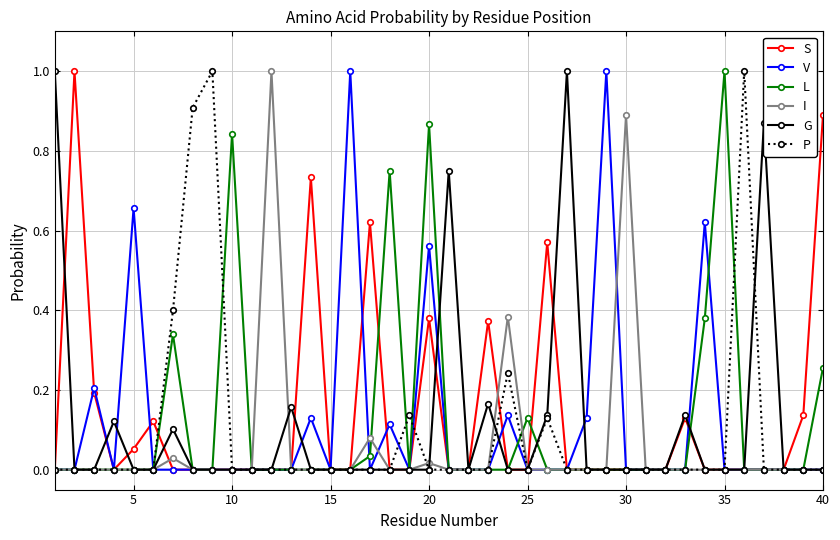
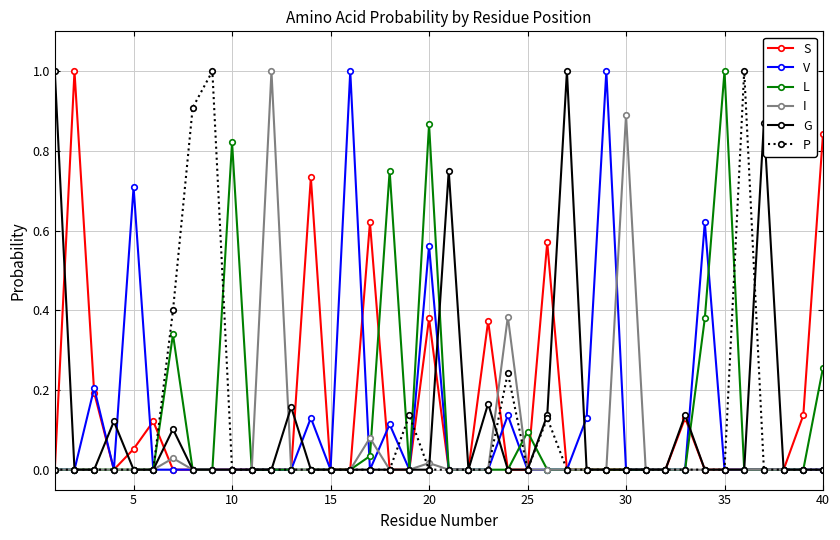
  {
    "S": {
      "5": 0.05,
      "20": 0.38,
-     "40": 0.89
+     "40": 0.84
    },
    "V": {
-     "5": 0.66,
+     "5": 0.71,
      "20": 0.56
    },
    "L": {
-     "10": 0.84,
+     "10": 0.82,
      "20": 0.87,
-     "25": 0.13,
+     "25": 0.09,
      "35": 1.00,
      "40": 0.26
    },
    "I": {
      "20": 0.02,
      "30": 0.89
    }
  }
